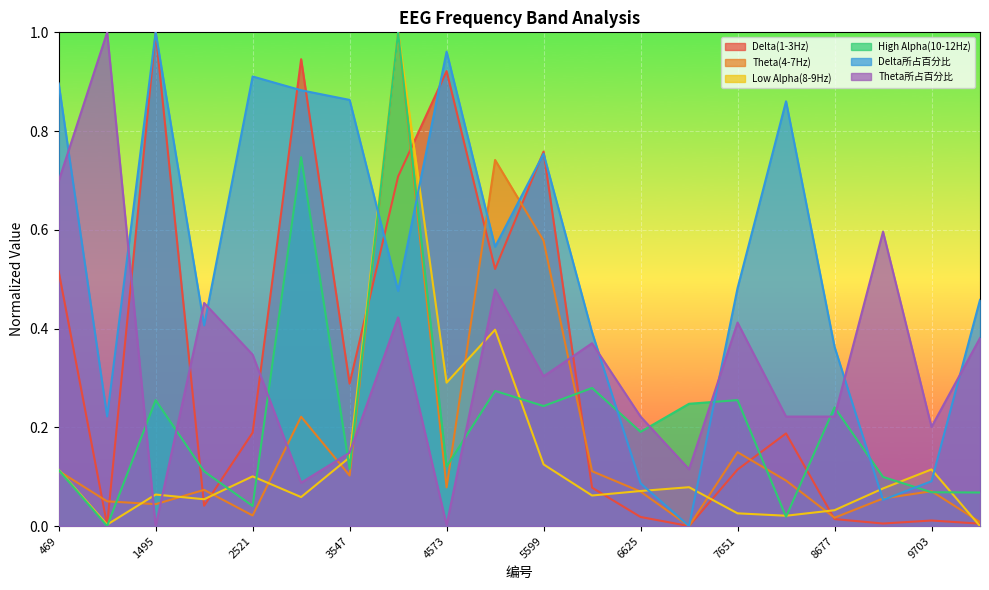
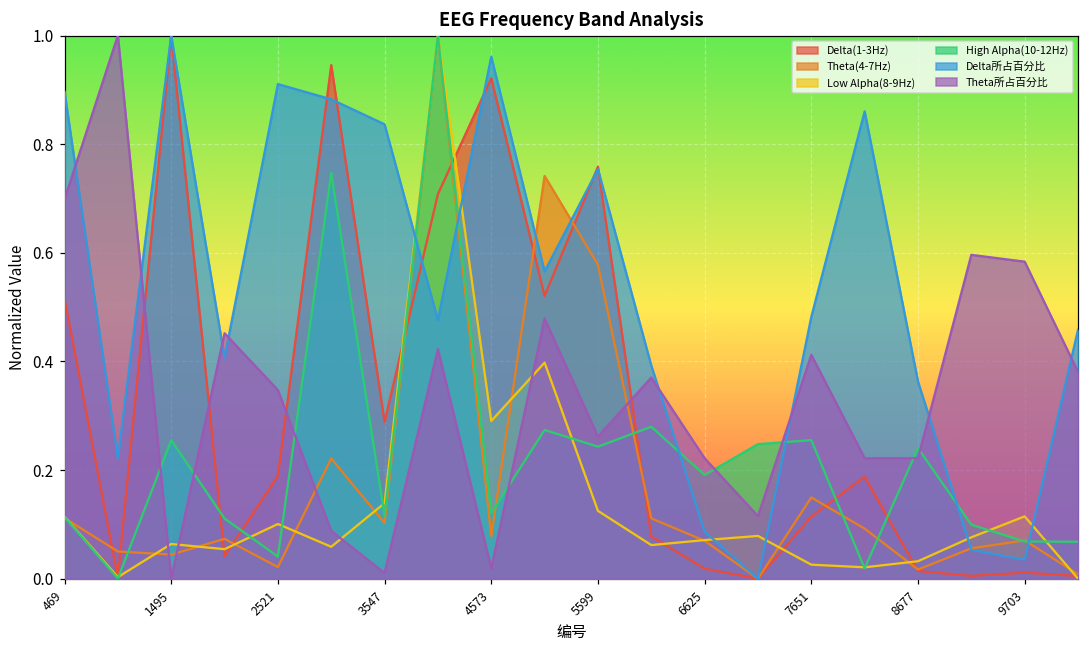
  {
    "Low Alpha(8-9Hz)": {
      "1495": 0.06,
      "2521": 0.10,
      "3547": 0.14,
      "4573": 0.29,
      "5599": 0.12,
      "7651": 0.03,
      "8677": 0.03,
      "9703": 0.11
    },
    "High Alpha(10-12Hz)": {
      "1495": 0.26,
      "2521": 0.04,
      "3547": 0.12,
      "4573": 0.12,
      "5599": 0.24,
      "6625": 0.19,
      "7651": 0.26,
      "8677": 0.24
    },
    "Delta所占百分比": {
      "469": 0.90,
      "2521": 0.91,
-     "3547": 0.86,
+     "3547": 0.84,
      "4573": 0.96,
      "6625": 0.09,
      "7651": 0.48,
      "8677": 0.36,
-     "9703": 0.09
+     "9703": 0.03
    },
    "Theta所占百分比": {
      "469": 0.70,
      "1495": 0.00,
      "2521": 0.35,
-     "3547": 0.15,
-     "4573": 0.00,
-     "5599": 0.30,
+     "3547": 0.01,
+     "4573": 0.02,
+     "5599": 0.26,
      "6625": 0.22,
      "7651": 0.41,
      "8677": 0.22,
-     "9703": 0.20
+     "9703": 0.58
    }
  }
